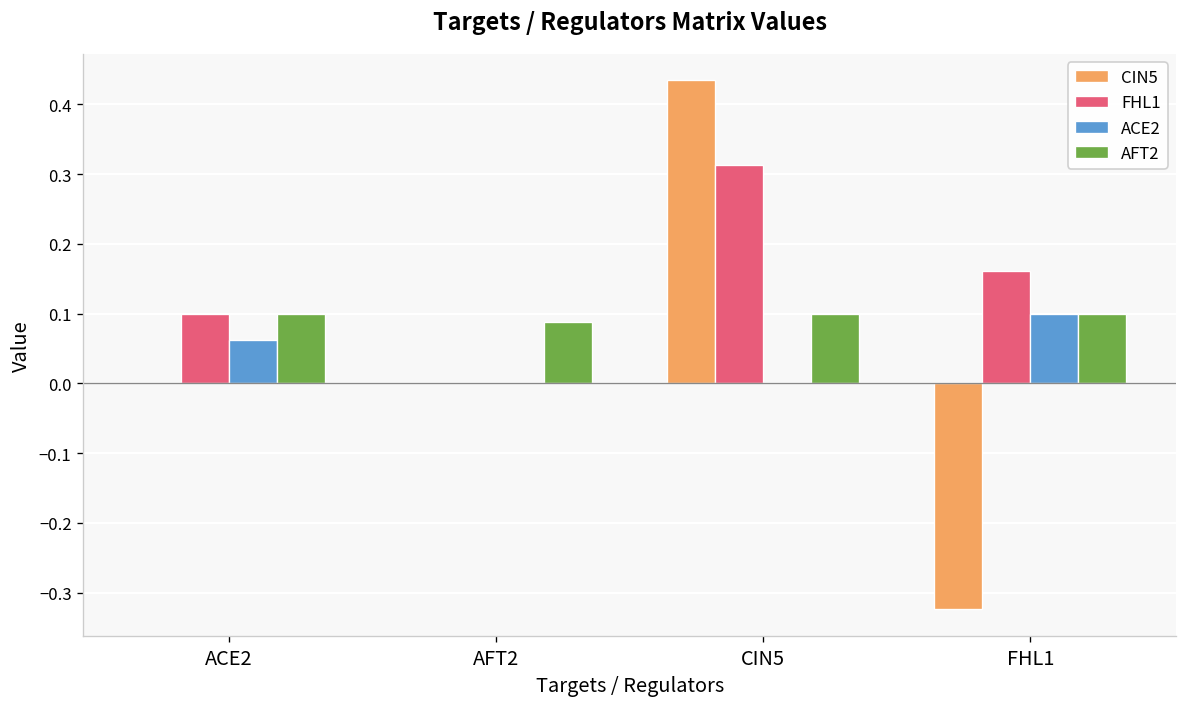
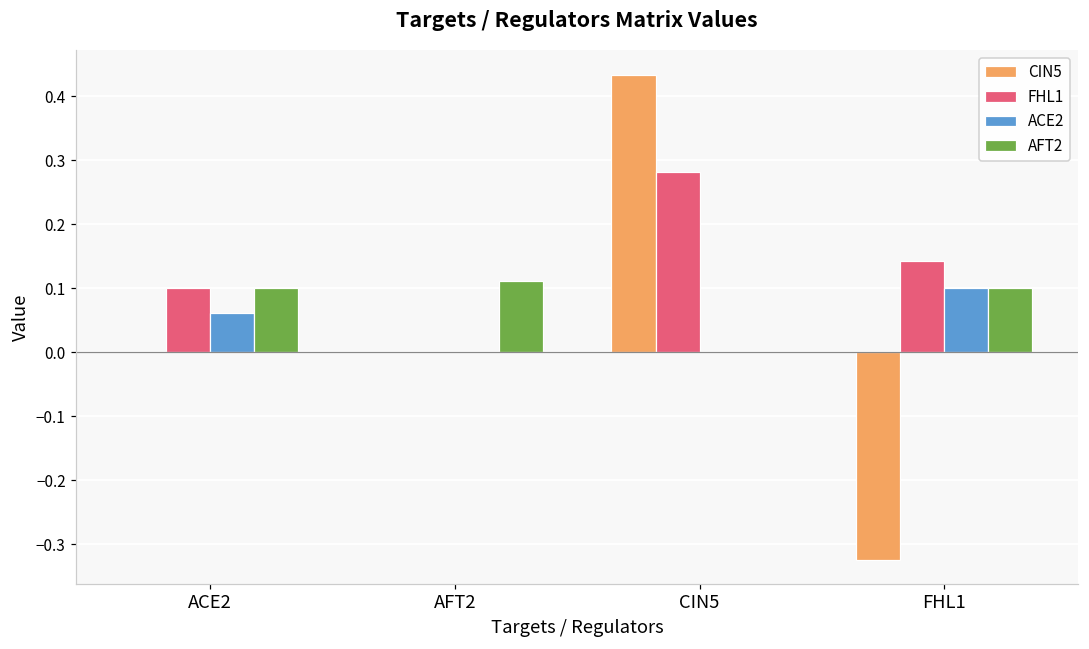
  {
    "CIN5": {
      "ACE2": 0.00,
      "AFT2": 0.00,
      "CIN5": 0.43,
      "FHL1": -0.32
    },
    "FHL1": {
      "ACE2": 0.10,
      "AFT2": 0.00,
-     "CIN5": 0.31,
-     "FHL1": 0.16
+     "CIN5": 0.28,
+     "FHL1": 0.14
    },
    "ACE2": {
      "ACE2": 0.06,
      "AFT2": 0.00,
      "CIN5": 0.00,
      "FHL1": 0.10
    },
    "AFT2": {
      "ACE2": 0.10,
-     "AFT2": 0.09,
-     "CIN5": 0.1,
+     "AFT2": 0.11,
+     "CIN5": 0.0,
      "FHL1": 0.10
    }
  }
